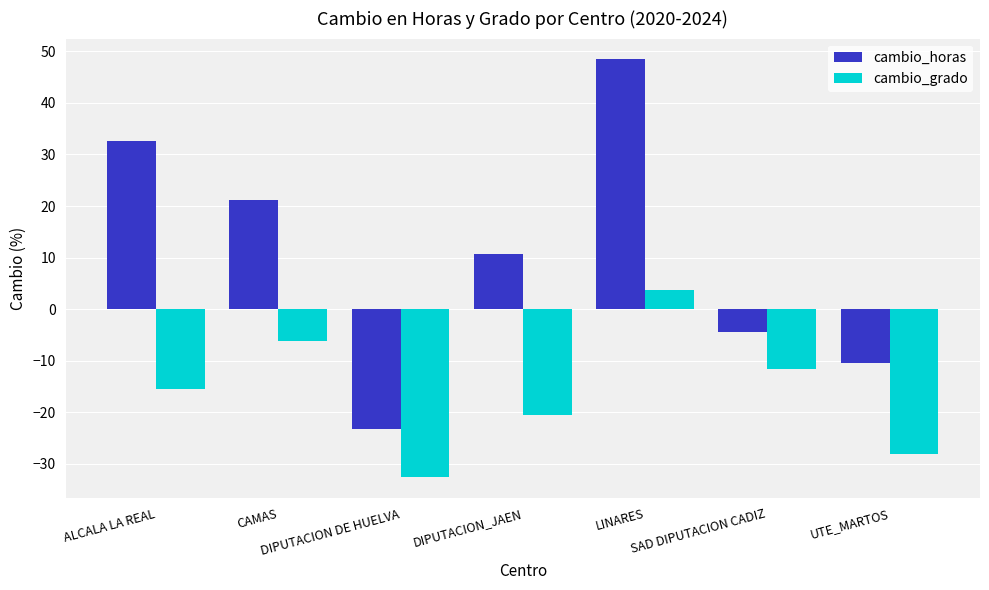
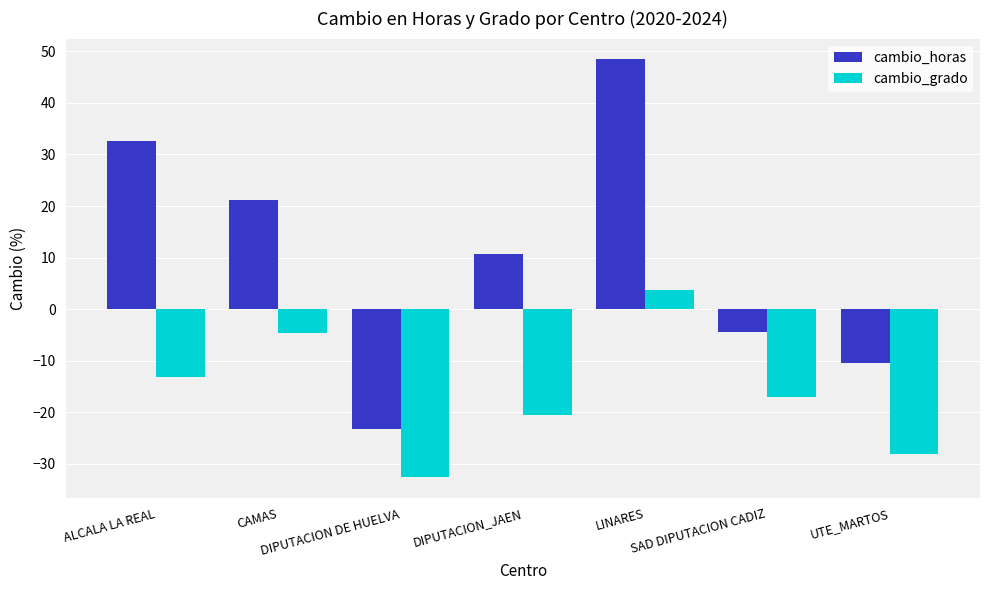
  {
    "cambio_horas": {
      "ALCALA LA REAL": 33,
      "CAMAS": 21,
      "DIPUTACION DE HUELVA": -23,
      "DIPUTACION_JAEN": 11,
      "LINARES": 48,
      "SAD DIPUTACION CADIZ": -4,
      "UTE_MARTOS": -10
    },
    "cambio_grado": {
-     "ALCALA LA REAL": -16,
-     "CAMAS": -6,
+     "ALCALA LA REAL": -13,
+     "CAMAS": -5,
      "DIPUTACION DE HUELVA": -33,
      "DIPUTACION_JAEN": -21,
      "LINARES": 4,
-     "SAD DIPUTACION CADIZ": -12,
+     "SAD DIPUTACION CADIZ": -17,
      "UTE_MARTOS": -28
    }
  }
